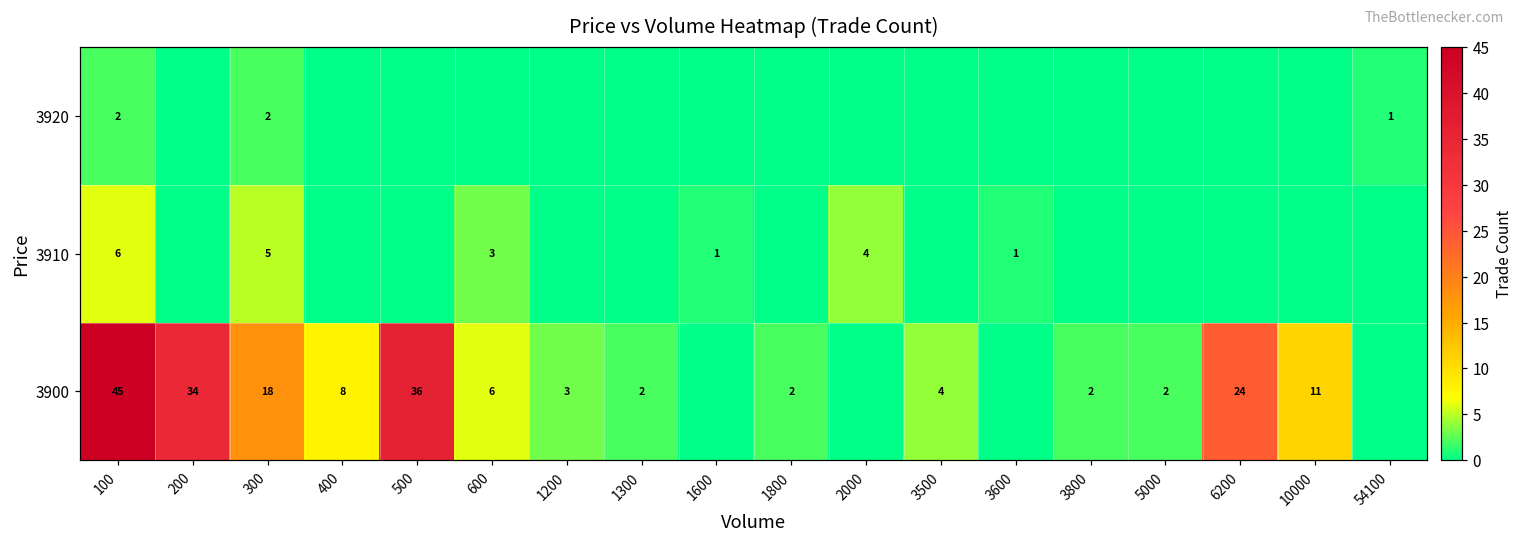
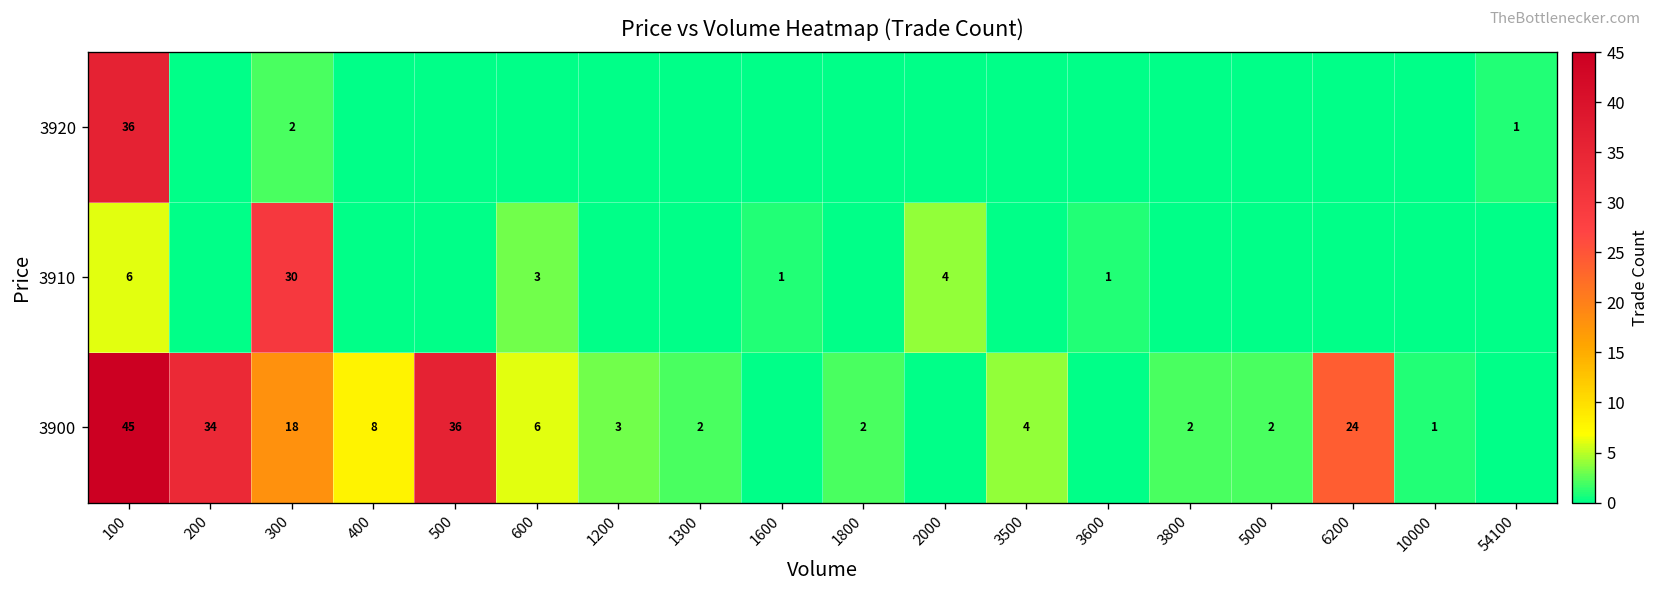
  {
    "3920": {
-     "100": 2,
+     "100": 36,
      "300": 2,
      "54100": 1
    },
    "3910": {
      "100": 6,
-     "300": 5,
+     "300": 30,
      "600": 3,
      "1600": 1,
      "2000": 4,
      "3600": 1
    },
    "3900": {
      "100": 45,
      "200": 34,
      "300": 18,
      "400": 8,
      "500": 36,
      "600": 6,
      "1200": 3,
      "1300": 2,
      "1800": 2,
      "3500": 4,
      "3800": 2,
      "5000": 2,
      "6200": 24,
-     "10000": 11
+     "10000": 1
    }
  }
